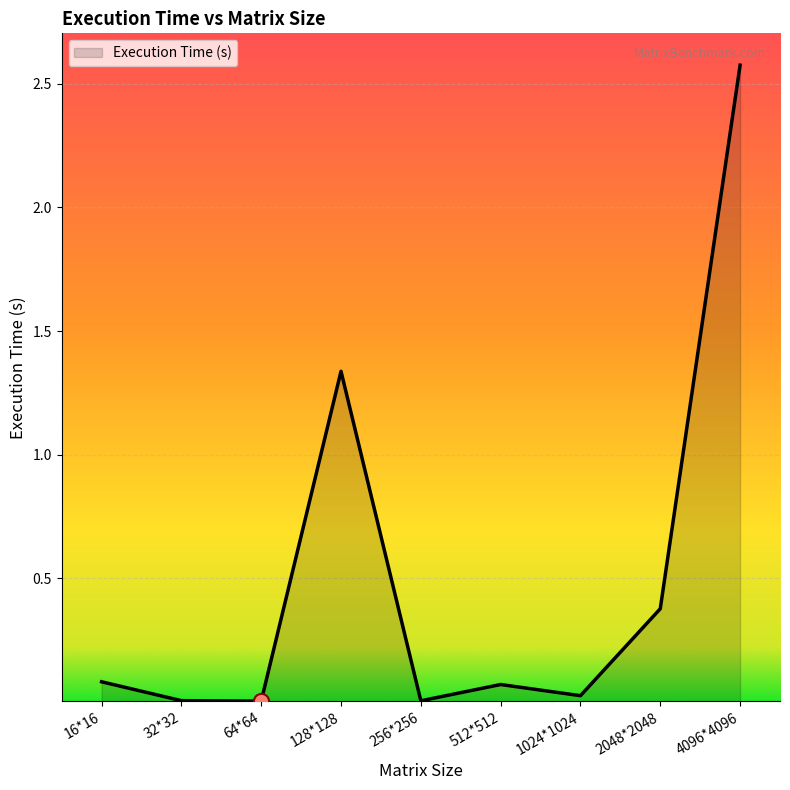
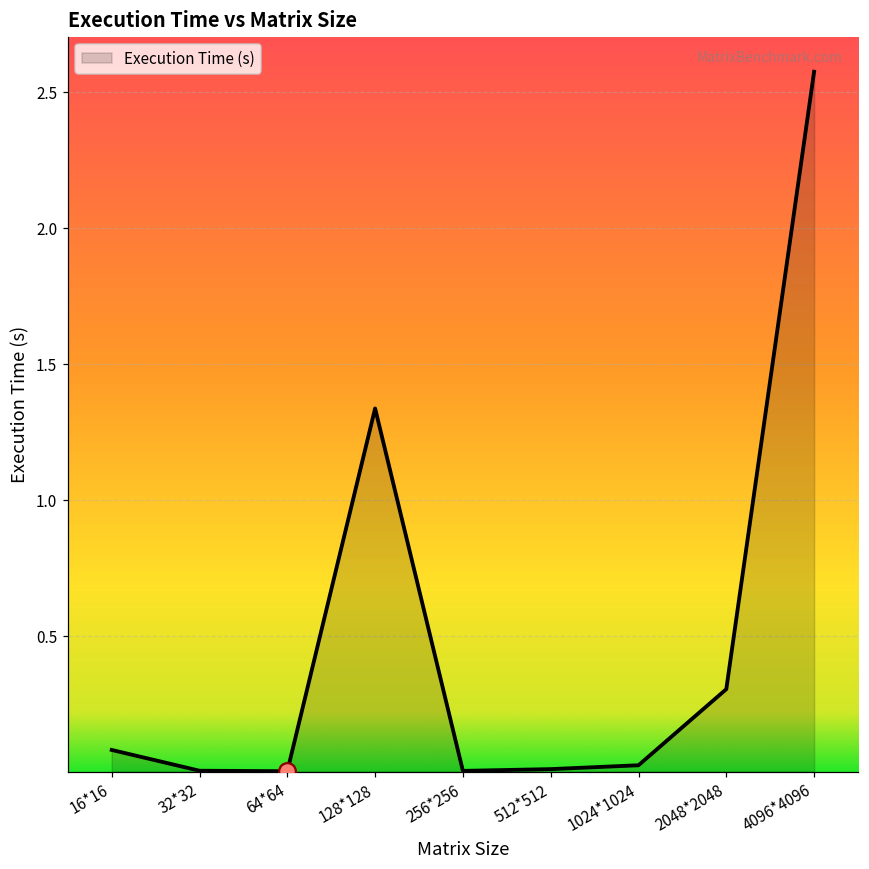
  {
    "Execution Time (s)": {
      "16*16": 0.08,
      "32*32": 0.00,
      "128*128": 1.34,
      "256*256": 0.00,
-     "512*512": 0.07,
+     "512*512": 0.01,
      "1024*1024": 0.02,
-     "2048*2048": 0.38,
+     "2048*2048": 0.30,
      "4096*4096": 2.58
    }
  }
